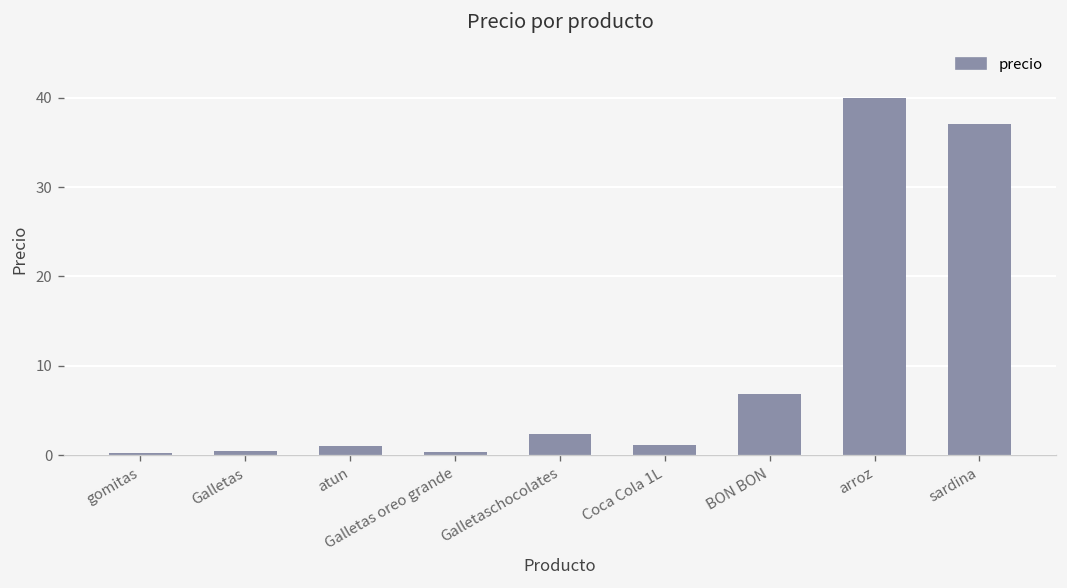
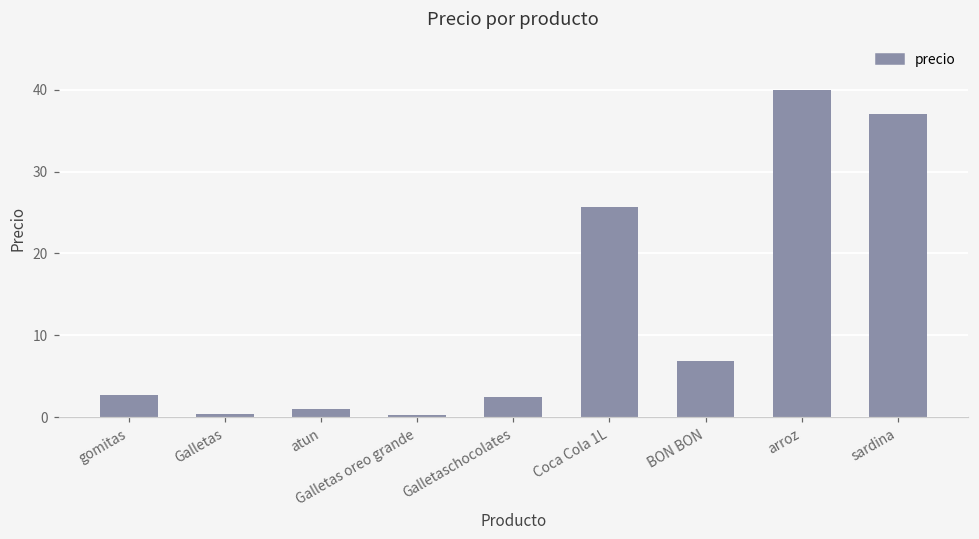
  {
-   "gomitas": 0,
+   "gomitas": 3,
    "Galletas": 0,
    "atun": 1,
    "Galletaschocolates": 2,
-   "Coca Cola 1L": 1,
+   "Coca Cola 1L": 26,
    "BON BON": 7,
    "arroz": 40,
    "sardina": 37
  }
